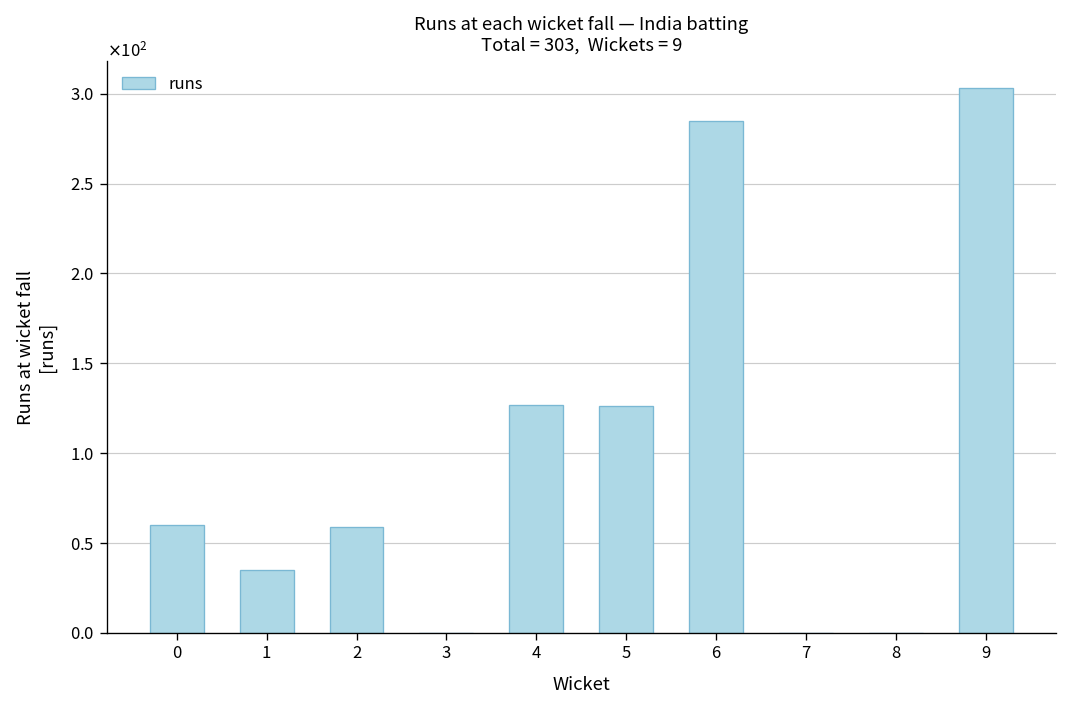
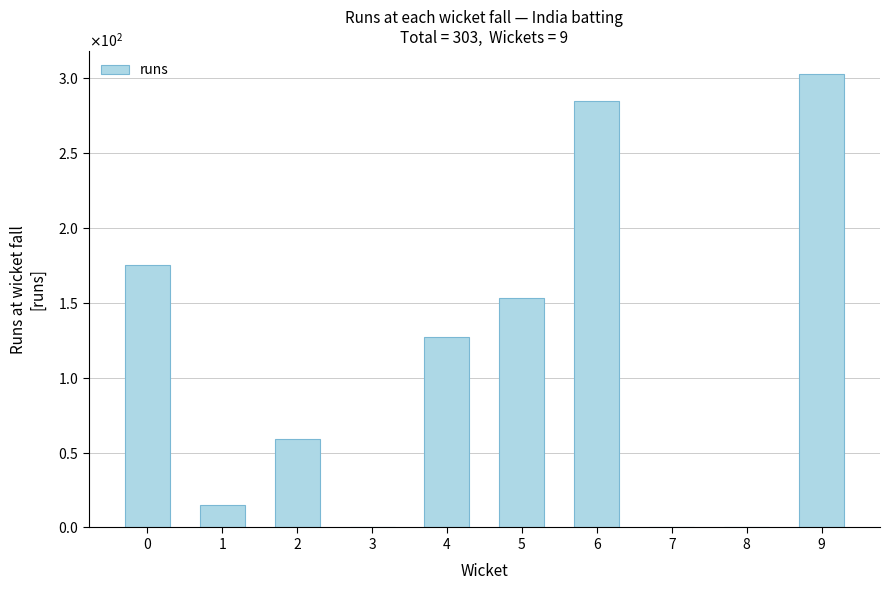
  {
-   "0": 60,
-   "1": 35,
+   "0": 175,
+   "1": 15,
    "2": 59,
    "3": 0,
    "4": 127,
-   "5": 126,
+   "5": 153,
    "6": 285,
    "7": 0,
    "8": 0,
    "9": 303
  }
